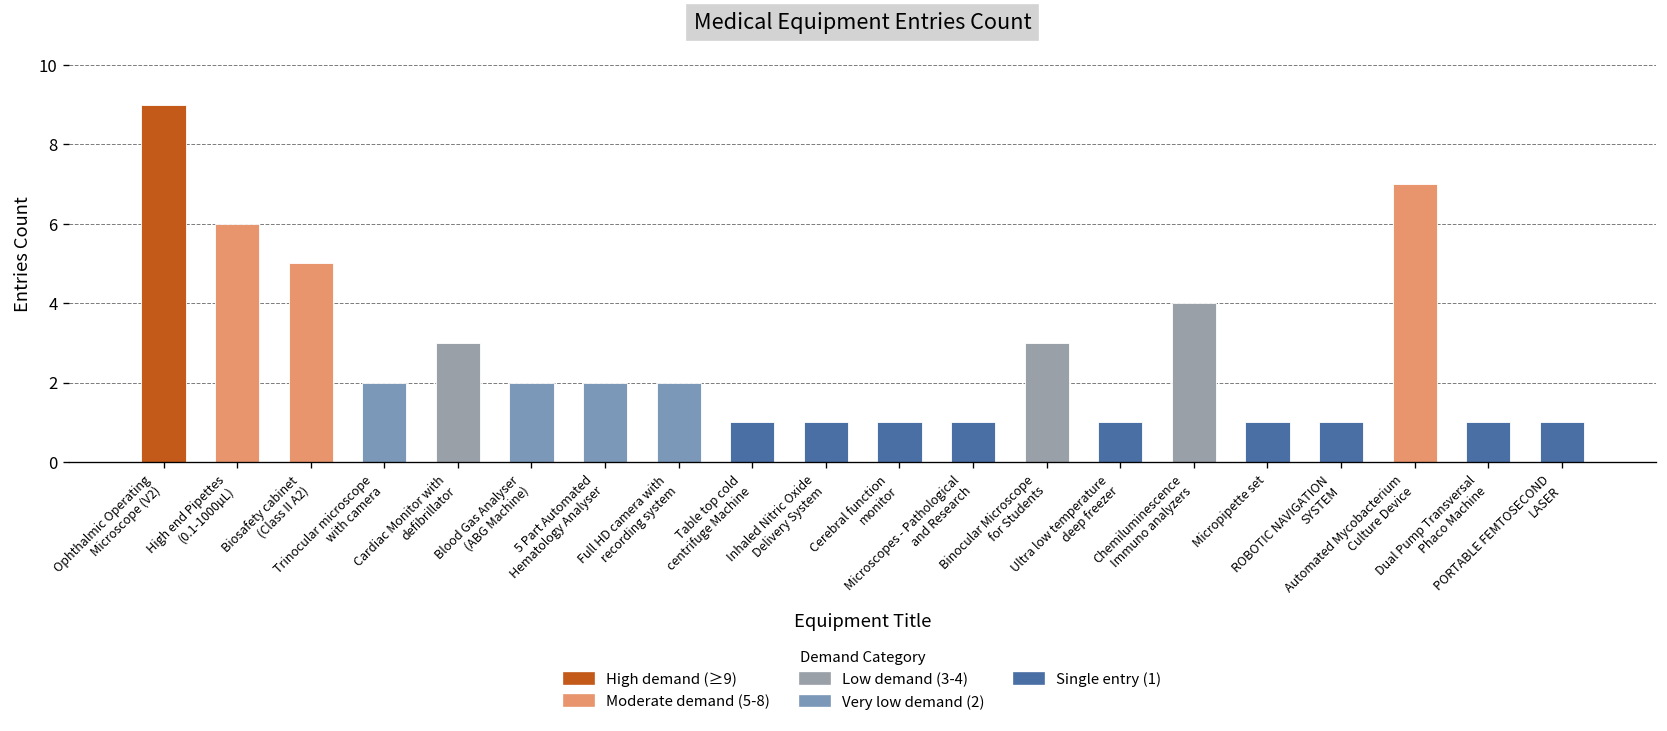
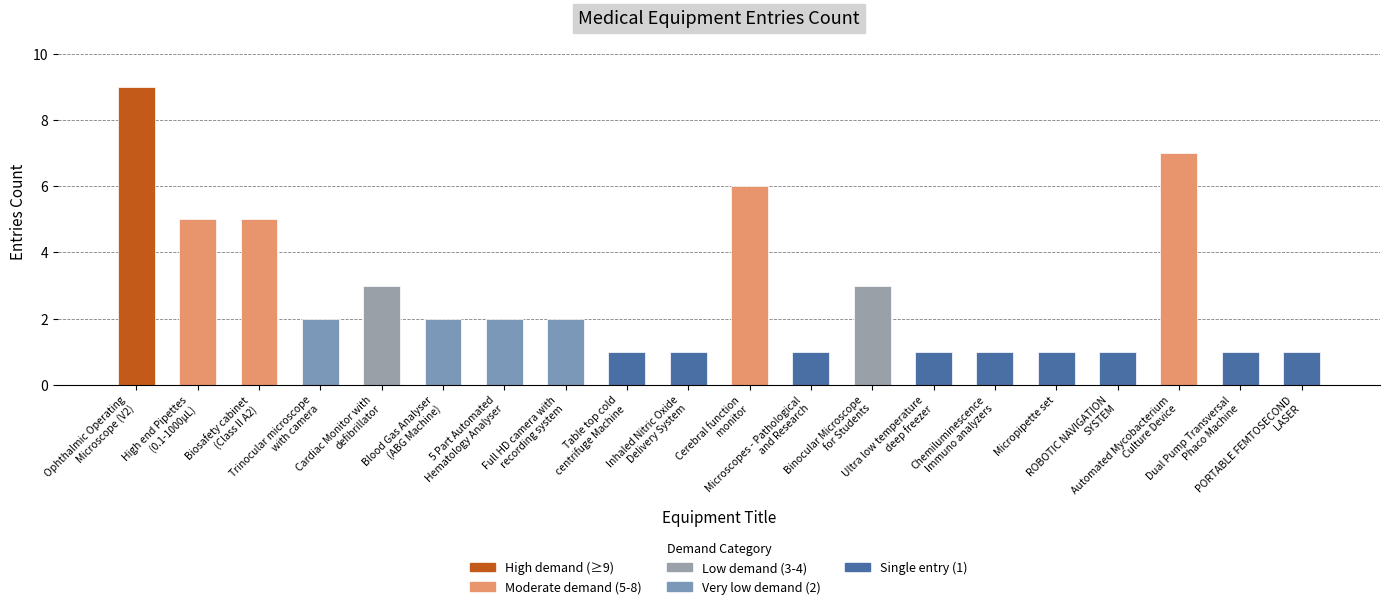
  {
    "Ophthalmic Operating Microscope (V2)": 9,
-   "High end Pipettes (0.1-1000µL)": 6,
+   "High end Pipettes (0.1-1000µL)": 5,
    "Biosafety cabinet (Class II A2)": 5,
    "Trinocular microscope with camera": 2,
    "Cardiac Monitor with defibrillator": 3,
    "Blood Gas Analyser (ABG Machine)": 2,
    "5 Part Automated Hematology Analyser": 2,
    "Full HD camera with recording system": 2,
    "Table top cold centrifuge Machine": 1,
    "Inhaled Nitric Oxide Delivery System": 1,
-   "Cerebral function monitor": 1,
+   "Cerebral function monitor": 6,
    "Microscopes - Pathological and Research": 1,
    "Binocular Microscope for Students": 3,
    "Ultra low temperature deep freezer": 1,
-   "Chemiluminescence Immuno analyzers": 4,
+   "Chemiluminescence Immuno analyzers": 1,
    "Micropipette set": 1,
    "ROBOTIC NAVIGATION SYSTEM": 1,
    "Automated Mycobacterium Culture Device": 7,
    "Dual Pump Transversal Phaco Machine": 1,
    "PORTABLE FEMTOSECOND LASER": 1
  }
